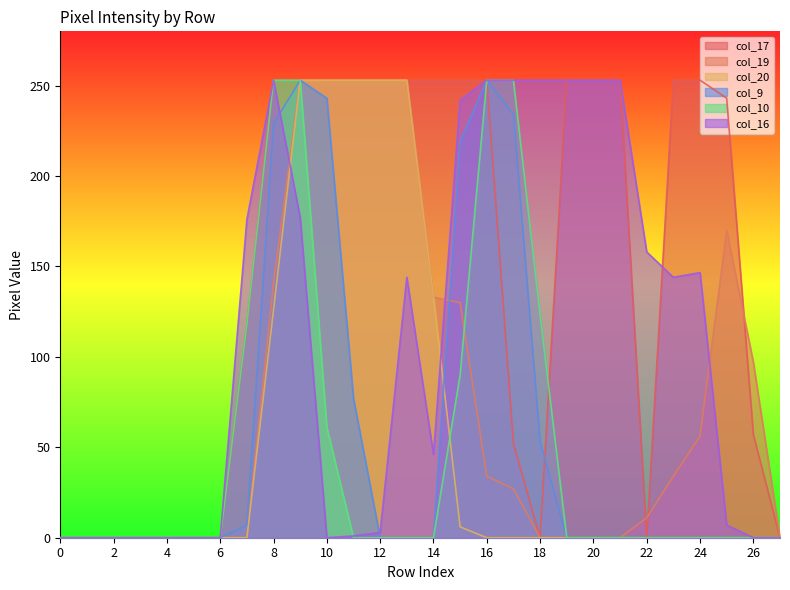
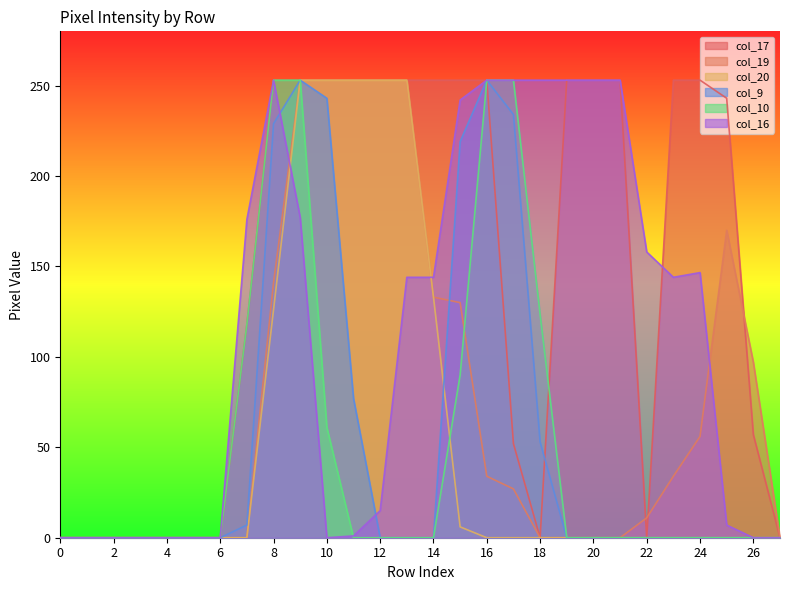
  {
    "col_9": {
      "8": 229,
      "10": 243,
      "18": 53
    },
    "col_10": {
      "10": 61,
      "18": 123
    },
    "col_16": {
      "10": 0,
-     "12": 3,
-     "14": 46,
+     "12": 15,
+     "14": 144,
      "18": 253,
      "22": 158,
      "24": 147
    }
  }
